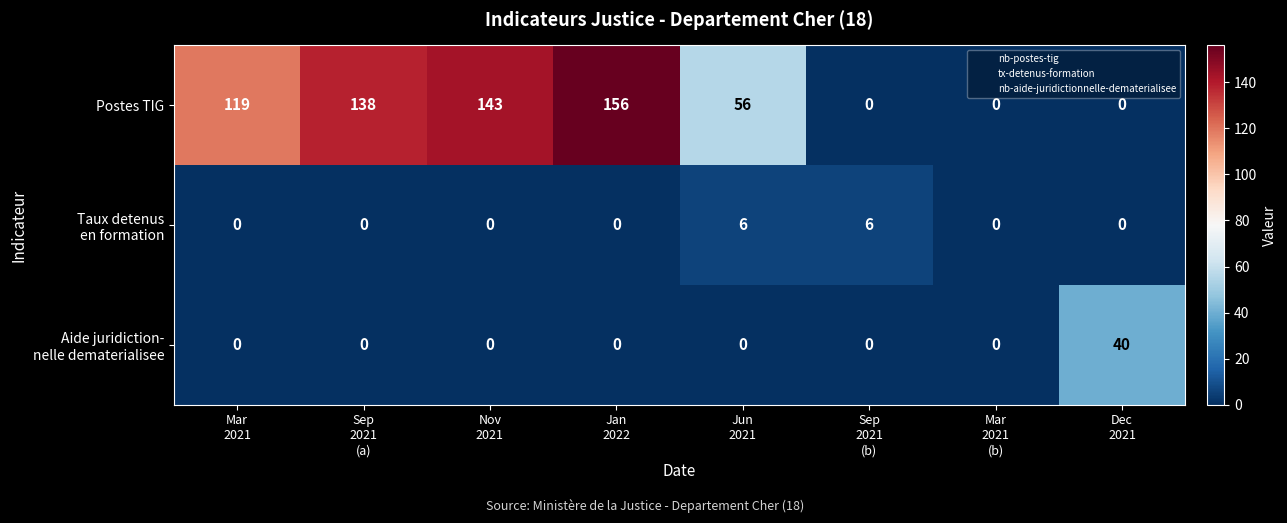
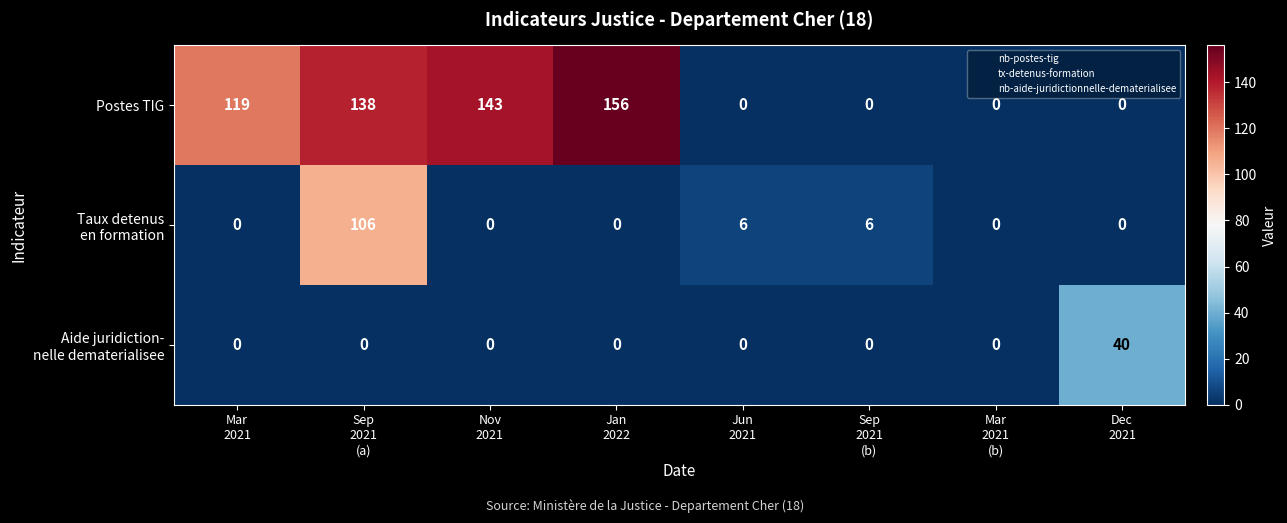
  {
    "Postes TIG": {
      "Mar 2021": 119,
      "Sep 2021 (a)": 138,
      "Nov 2021": 143,
      "Jan 2022": 156,
-     "Jun 2021": 56,
+     "Jun 2021": 0,
      "Sep 2021 (b)": 0
    },
    "Taux detenus en formation": {
      "Mar 2021": 0,
-     "Sep 2021 (a)": 0,
+     "Sep 2021 (a)": 106,
      "Nov 2021": 0,
      "Jan 2022": 0,
      "Jun 2021": 6,
      "Sep 2021 (b)": 6,
      "Mar 2021 (b)": 0,
      "Dec 2021": 0
    },
    "Aide juridiction- nelle dematerialisee": {
      "Mar 2021": 0,
      "Sep 2021 (a)": 0,
      "Nov 2021": 0,
      "Jan 2022": 0,
      "Jun 2021": 0,
      "Sep 2021 (b)": 0,
      "Mar 2021 (b)": 0,
      "Dec 2021": 40
    }
  }
